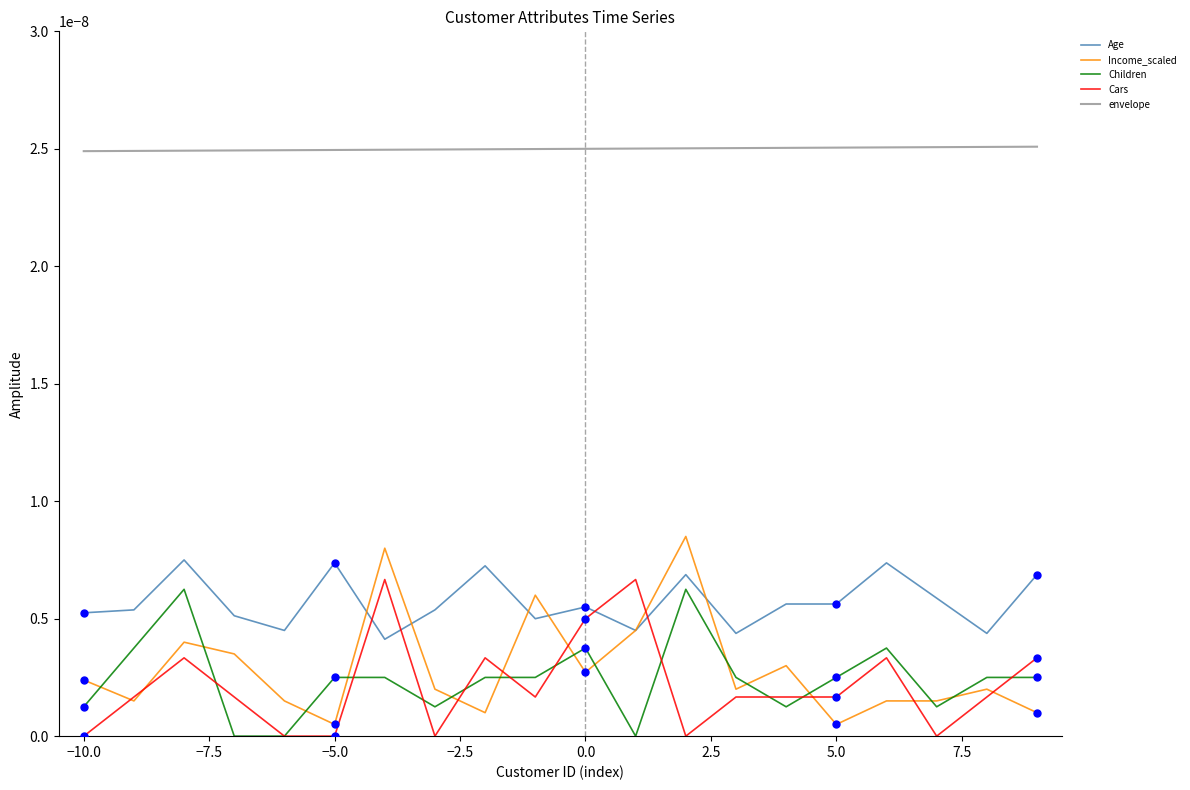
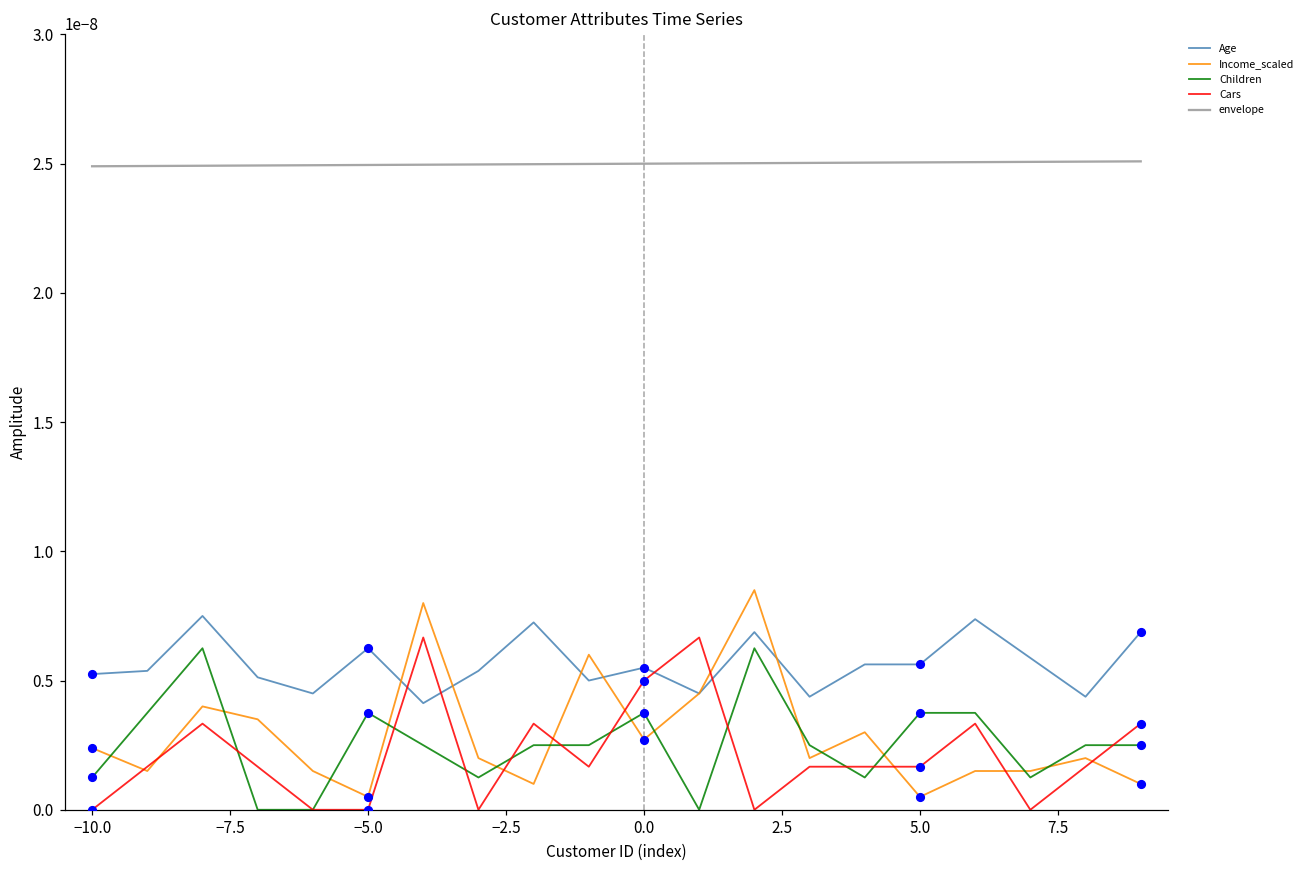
  {
    "Age": {
-     "−5.0": 0.0000000074
+     "−5.0": 0.0000000063
    },
    "Children": {
-     "−5.0": 0.0000000025,
-     "5.0": 0.0000000025
+     "−5.0": 0.0000000038,
+     "5.0": 0.0000000038
    },
    "envelope": {
      "−10.0": 0.0000000249,
      "−5.0": 0.0000000250,
      "0.0": 0.0000000250,
      "5.0": 0.0000000251
    }
  }
